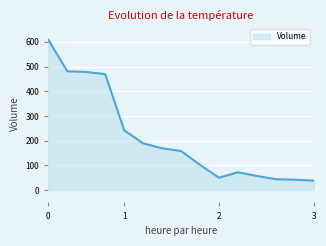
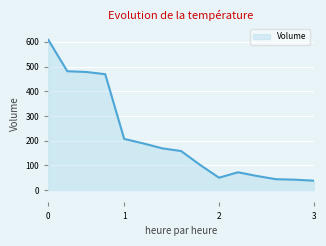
  {
    "0": 610,
-   "1": 240,
+   "1": 210,
    "2": 50,
    "3": 40
  }
